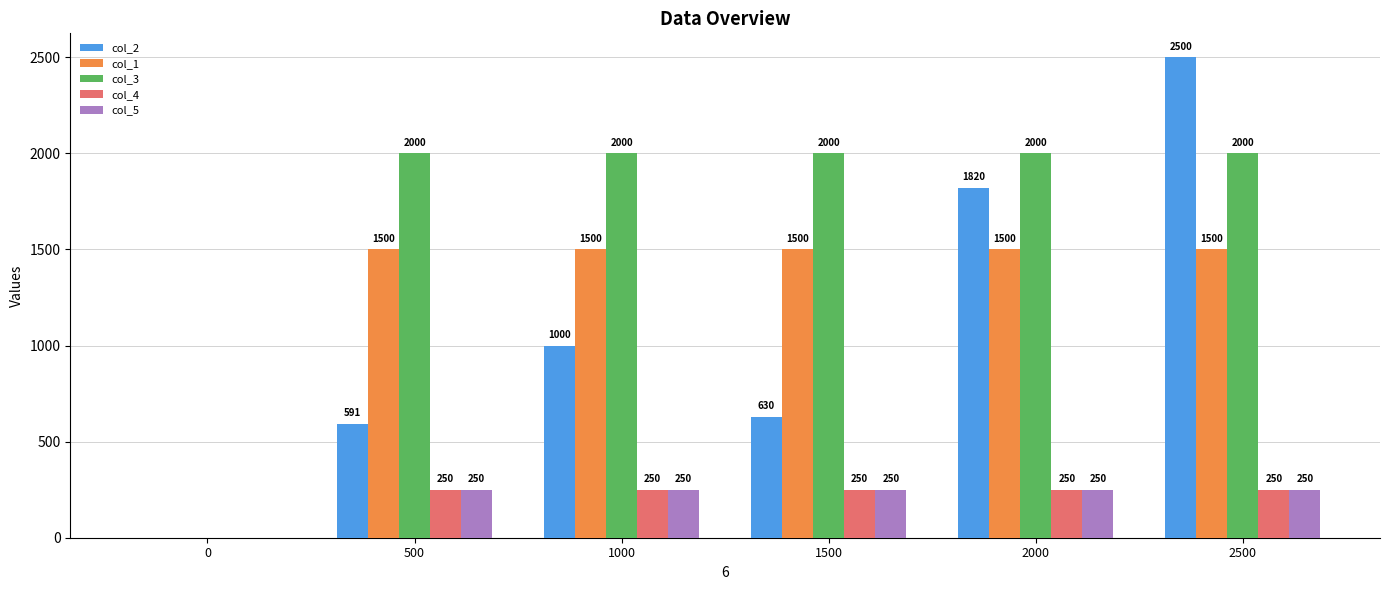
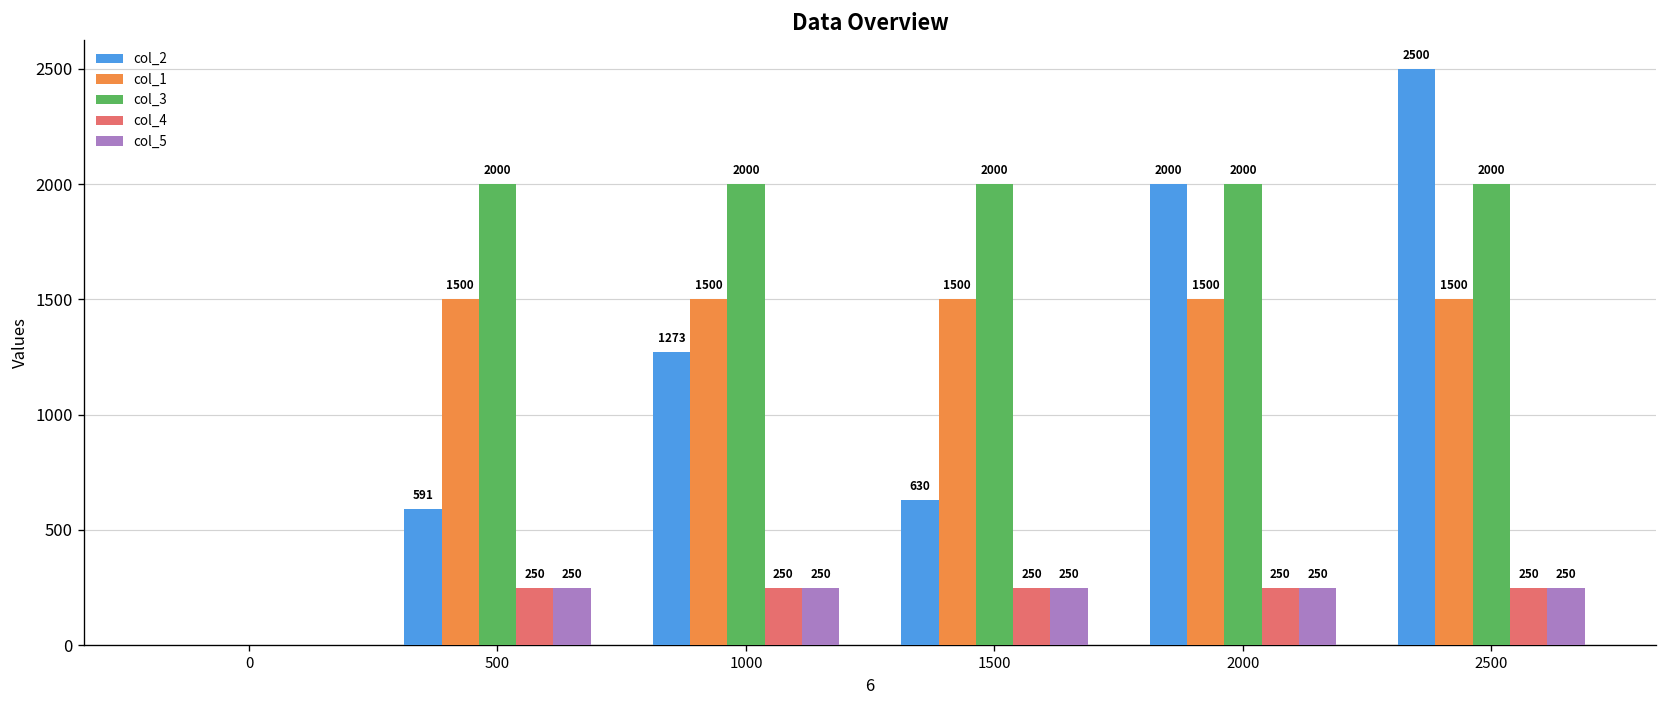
  {
    "col_2": {
      "500": 591,
-     "1000": 1000,
+     "1000": 1273,
      "1500": 630,
-     "2000": 1820,
+     "2000": 2000,
      "2500": 2500
    },
    "col_3": {
      "500": 2000,
      "1000": 2000,
      "1500": 2000,
      "2000": 2000,
      "2500": 2000
    },
    "col_5": {
      "500": 250,
      "1000": 250,
      "1500": 250,
      "2000": 250,
      "2500": 250
    }
  }
